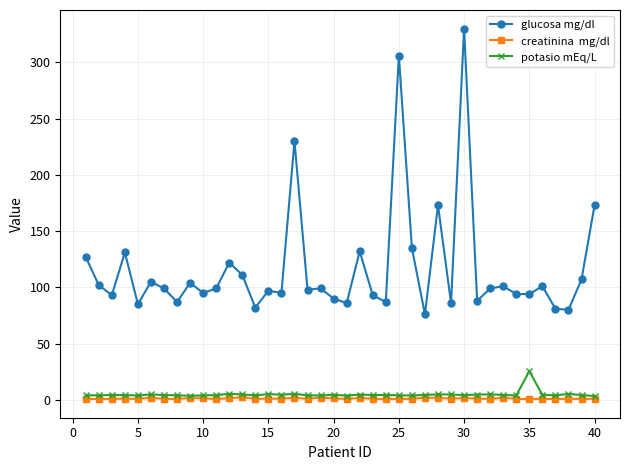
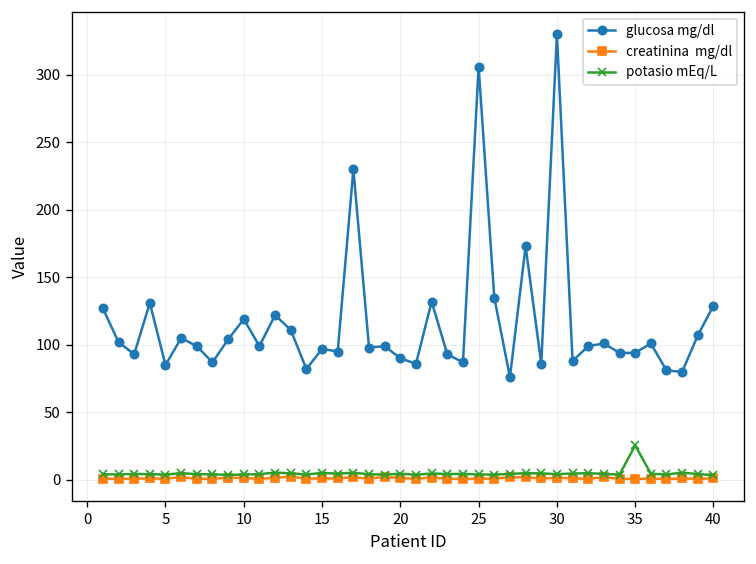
  {
    "glucosa mg/dl": {
      "5": 85,
-     "10": 95,
+     "10": 119,
      "15": 97,
      "20": 90,
      "25": 306,
      "30": 330,
      "35": 94,
-     "40": 173
+     "40": 129
    },
    "creatinina mg/dl": {
      "5": 1,
      "10": 1,
      "15": 1,
      "20": 1,
      "25": 1,
      "30": 2,
      "35": 1,
      "40": 1
    },
    "potasio mEq/L": {
      "5": 4,
      "10": 4,
      "15": 5,
      "20": 5,
      "25": 4,
      "30": 4,
      "35": 26,
      "40": 3
    }
  }
